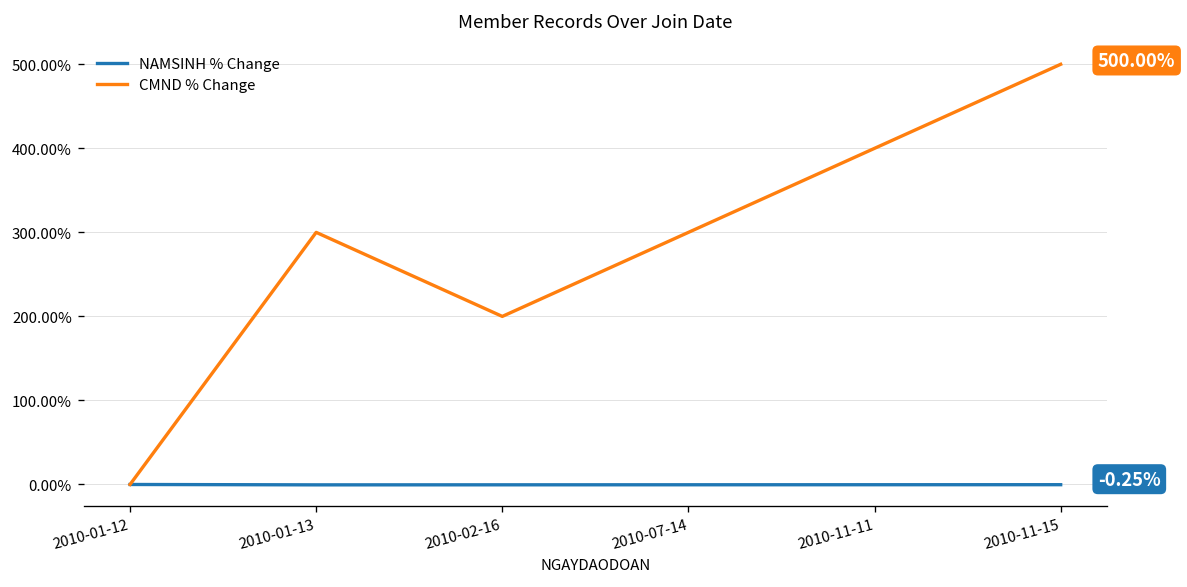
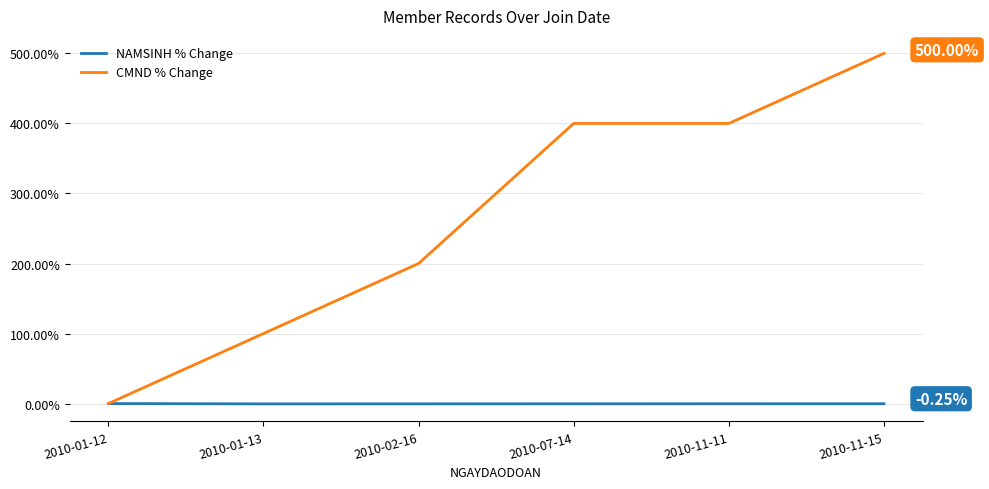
  {
    "NAMSINH % Change": {
      "2010-01-13": "0%",
      "2010-02-16": "0%",
      "2010-07-14": "0%",
      "2010-11-11": "0%",
      "2010-11-15": "0%"
    },
    "CMND % Change": {
-     "2010-01-13": "300%",
+     "2010-01-13": "100%",
      "2010-02-16": "200%",
-     "2010-07-14": "300%",
+     "2010-07-14": "400%",
      "2010-11-11": "400%",
      "2010-11-15": "500%"
    }
  }
